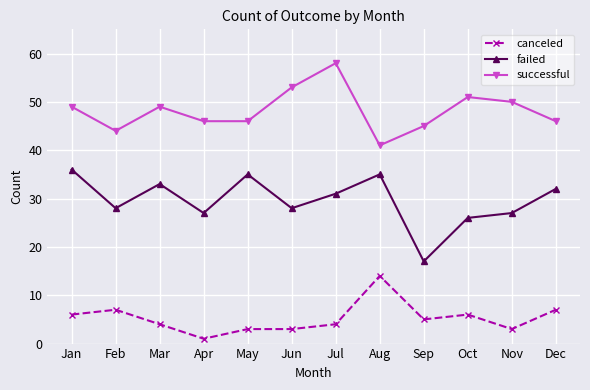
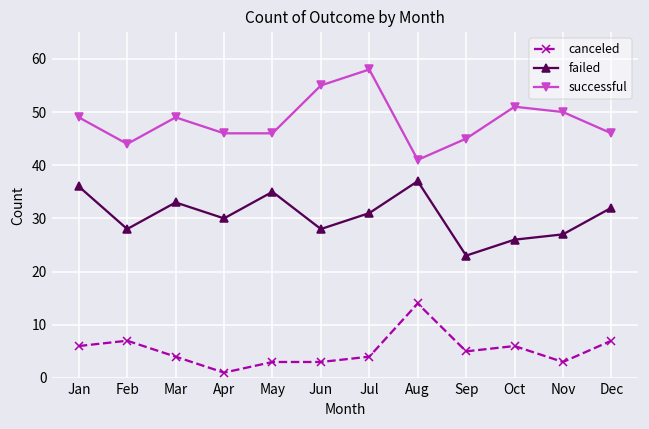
  {
    "canceled": {
      "Jan": 6,
      "Feb": 7,
      "Mar": 4,
      "Apr": 1,
      "May": 3,
      "Jun": 3,
      "Jul": 4,
      "Aug": 14,
      "Sep": 5,
      "Oct": 6,
      "Nov": 3,
      "Dec": 7
    },
    "failed": {
      "Jan": 36,
      "Feb": 28,
      "Mar": 33,
-     "Apr": 27,
+     "Apr": 30,
      "May": 35,
      "Jun": 28,
      "Jul": 31,
-     "Aug": 35,
-     "Sep": 17,
+     "Aug": 37,
+     "Sep": 23,
      "Oct": 26,
      "Nov": 27,
      "Dec": 32
    },
    "successful": {
      "Jan": 49,
      "Feb": 44,
      "Mar": 49,
      "Apr": 46,
      "May": 46,
-     "Jun": 53,
+     "Jun": 55,
      "Jul": 58,
      "Aug": 41,
      "Sep": 45,
      "Oct": 51,
      "Nov": 50,
      "Dec": 46
    }
  }
